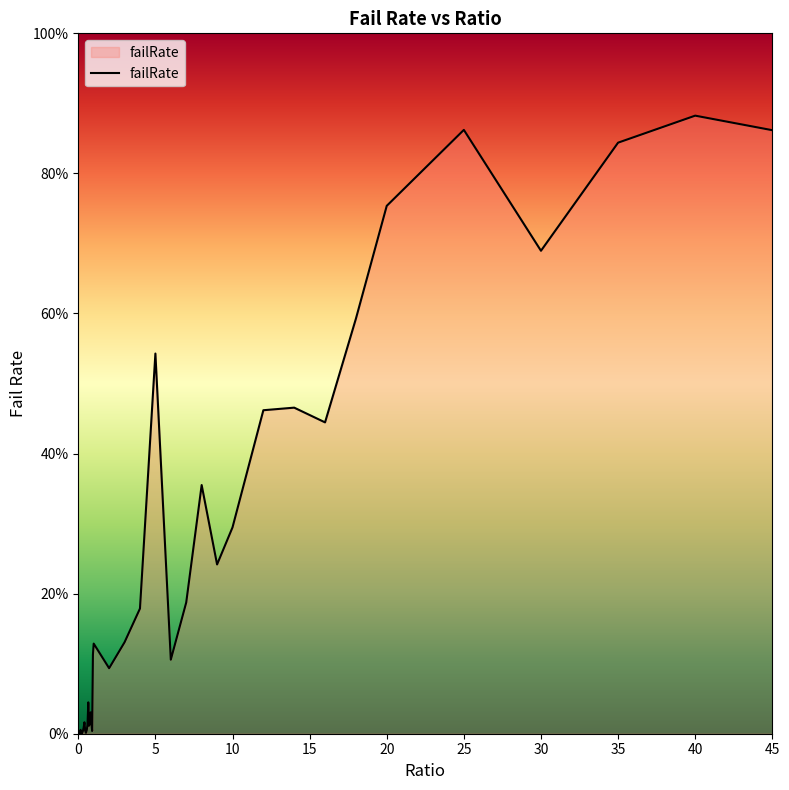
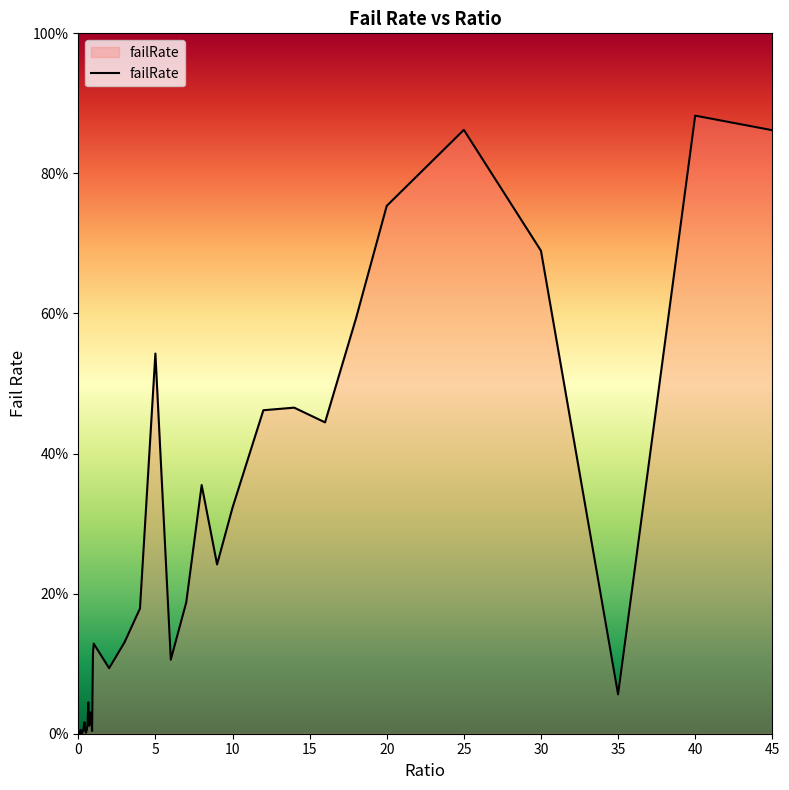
  {
    "0": "0%",
    "5": "54%",
-   "10": "29%",
+   "10": "32%",
    "20": "75%",
    "25": "86%",
    "30": "69%",
-   "35": "84%",
+   "35": "6%",
    "40": "88%",
    "45": "86%"
  }
